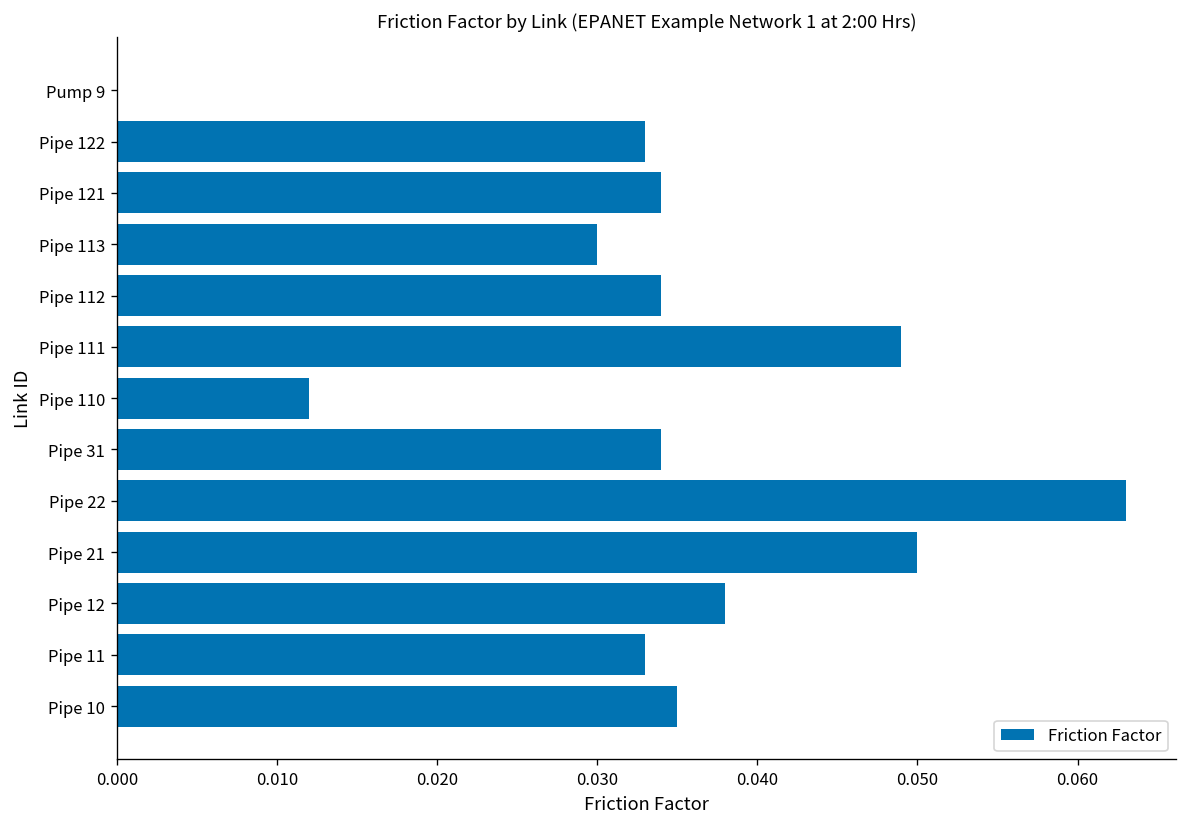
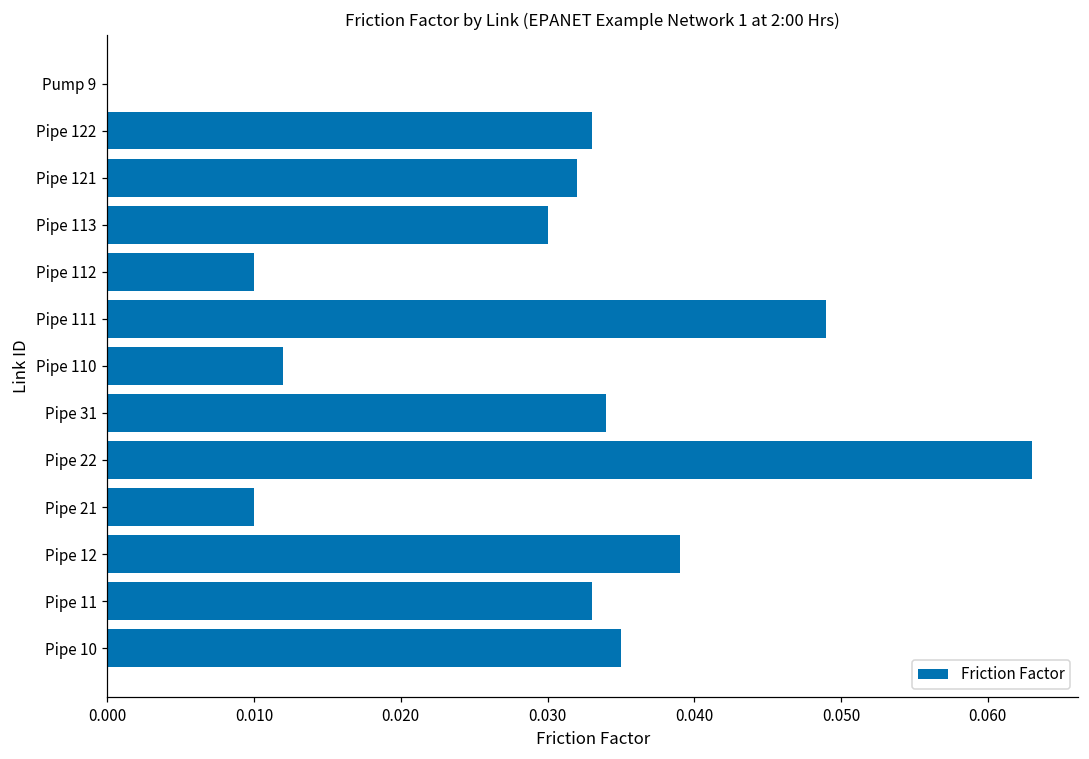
  {
    "Pump 9": 0.000,
    "Pipe 122": 0.033,
-   "Pipe 121": 0.034,
+   "Pipe 121": 0.032,
    "Pipe 113": 0.030,
-   "Pipe 112": 0.034,
+   "Pipe 112": 0.010,
    "Pipe 111": 0.049,
    "Pipe 110": 0.012,
    "Pipe 31": 0.034,
    "Pipe 22": 0.063,
-   "Pipe 21": 0.05,
-   "Pipe 12": 0.038,
+   "Pipe 21": 0.01,
+   "Pipe 12": 0.039,
    "Pipe 11": 0.033,
    "Pipe 10": 0.035
  }
